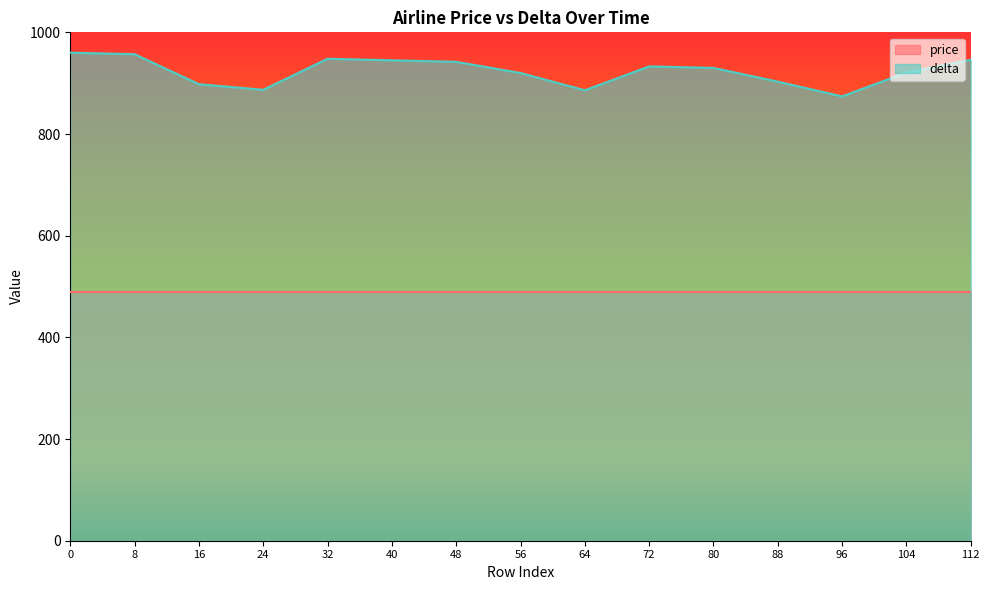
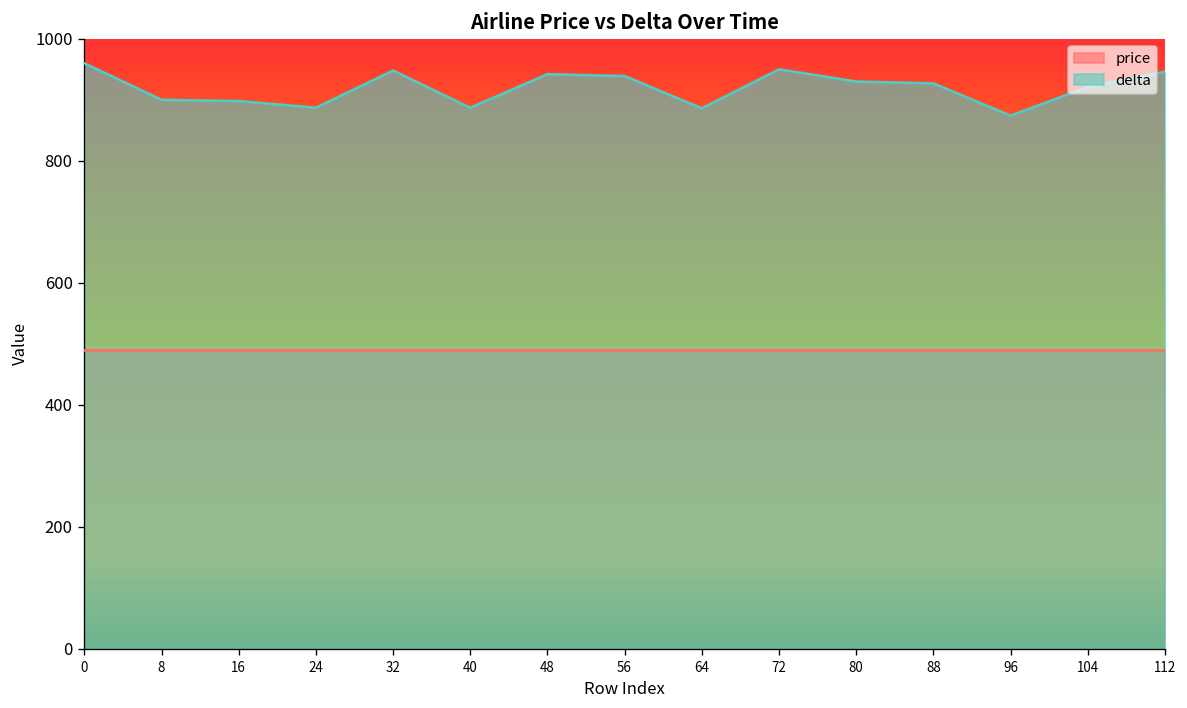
  {
    "price": {
      "0": 490,
      "8": 490,
      "16": 490,
      "24": 490,
      "32": 490,
      "40": 490,
      "48": 490,
      "56": 490,
      "64": 490,
      "72": 490,
      "80": 490,
      "88": 490,
      "96": 490,
      "104": 490,
      "112": 490
    },
    "delta": {
      "0": 960,
-     "8": 960,
+     "8": 900,
      "16": 900,
      "24": 890,
      "32": 950,
-     "40": 950,
+     "40": 890,
      "48": 940,
-     "56": 920,
+     "56": 940,
      "64": 890,
-     "72": 930,
+     "72": 950,
      "80": 930,
-     "88": 900,
+     "88": 930,
      "96": 870,
      "112": 950
    }
  }
